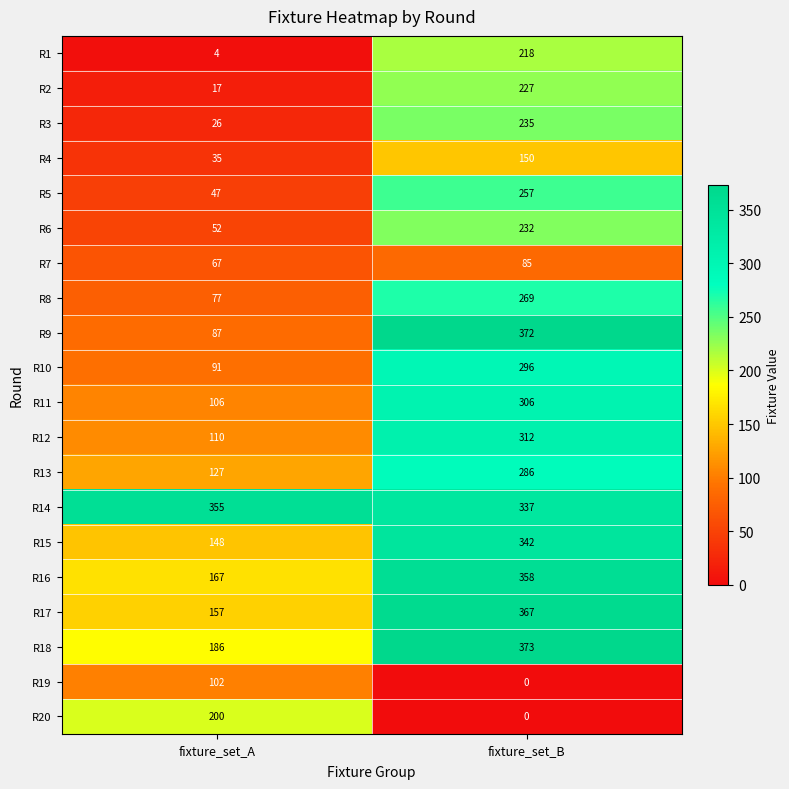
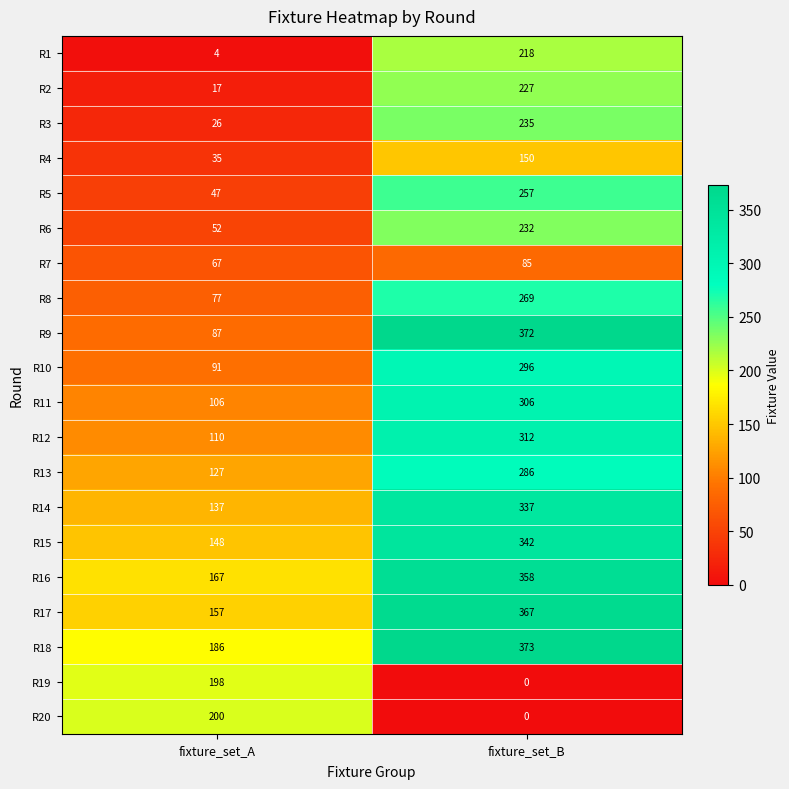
  {
    "R1": {
      "fixture_set_A": 4,
      "fixture_set_B": 218
    },
    "R2": {
      "fixture_set_A": 17,
      "fixture_set_B": 227
    },
    "R3": {
      "fixture_set_A": 26,
      "fixture_set_B": 235
    },
    "R4": {
      "fixture_set_A": 35,
      "fixture_set_B": 150
    },
    "R5": {
      "fixture_set_A": 47,
      "fixture_set_B": 257
    },
    "R6": {
      "fixture_set_A": 52,
      "fixture_set_B": 232
    },
    "R7": {
      "fixture_set_A": 67,
      "fixture_set_B": 85
    },
    "R8": {
      "fixture_set_A": 77,
      "fixture_set_B": 269
    },
    "R9": {
      "fixture_set_A": 87,
      "fixture_set_B": 372
    },
    "R10": {
      "fixture_set_A": 91,
      "fixture_set_B": 296
    },
    "R11": {
      "fixture_set_A": 106,
      "fixture_set_B": 306
    },
    "R12": {
      "fixture_set_A": 110,
      "fixture_set_B": 312
    },
    "R13": {
      "fixture_set_A": 127,
      "fixture_set_B": 286
    },
    "R14": {
-     "fixture_set_A": 355,
+     "fixture_set_A": 137,
      "fixture_set_B": 337
    },
    "R15": {
      "fixture_set_A": 148,
      "fixture_set_B": 342
    },
    "R16": {
      "fixture_set_A": 167,
      "fixture_set_B": 358
    },
    "R17": {
      "fixture_set_A": 157,
      "fixture_set_B": 367
    },
    "R18": {
      "fixture_set_A": 186,
      "fixture_set_B": 373
    },
    "R19": {
-     "fixture_set_A": 102,
+     "fixture_set_A": 198,
      "fixture_set_B": 0
    },
    "R20": {
      "fixture_set_A": 200,
      "fixture_set_B": 0
    }
  }
